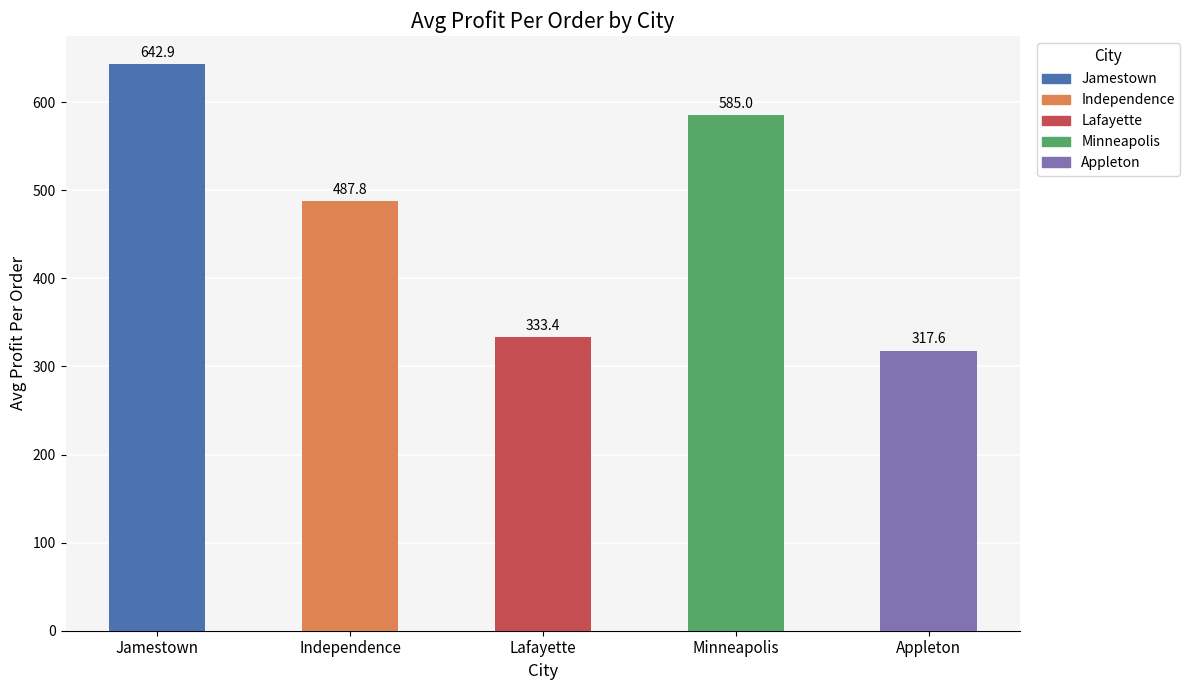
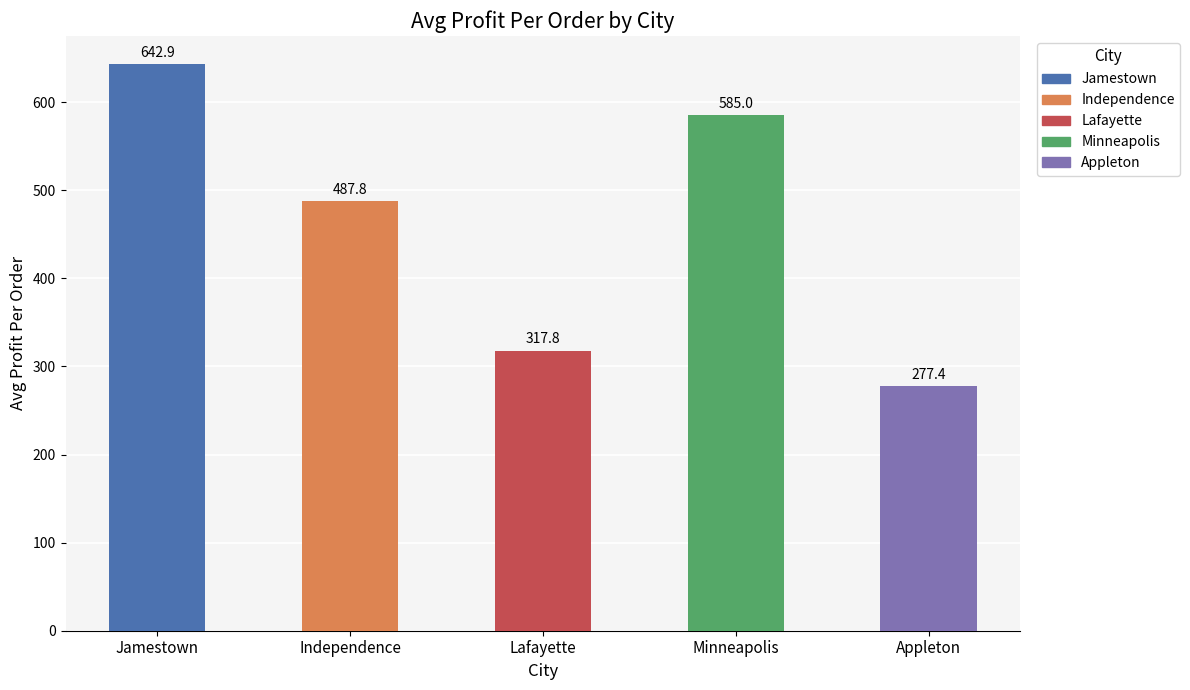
  {
    "Jamestown": 642.9,
    "Independence": 487.8,
-   "Lafayette": 333.4,
+   "Lafayette": 317.8,
    "Minneapolis": 585.0,
-   "Appleton": 317.6
+   "Appleton": 277.4
  }
